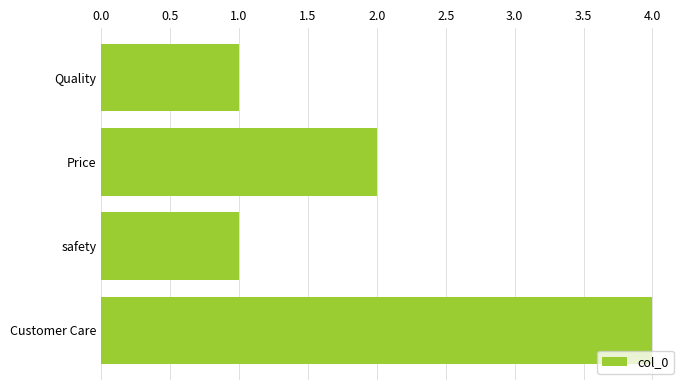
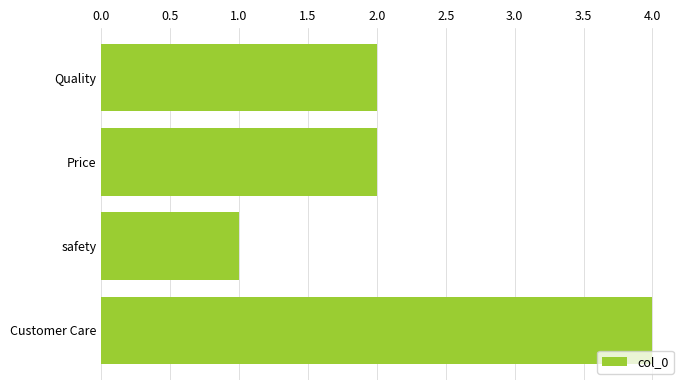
  {
-   "Quality": 1,
+   "Quality": 2,
    "Price": 2,
    "safety": 1,
    "Customer Care": 4
  }
